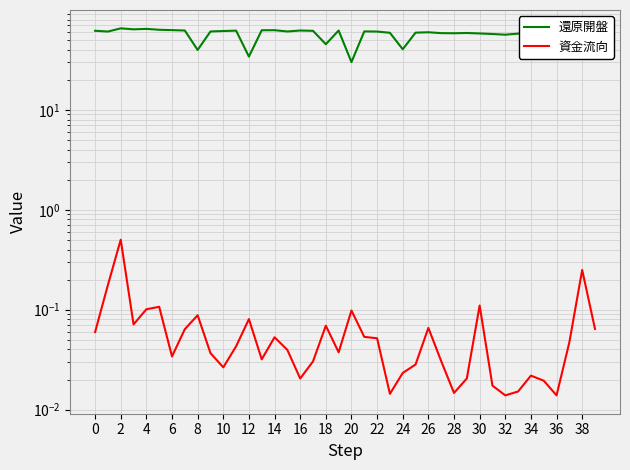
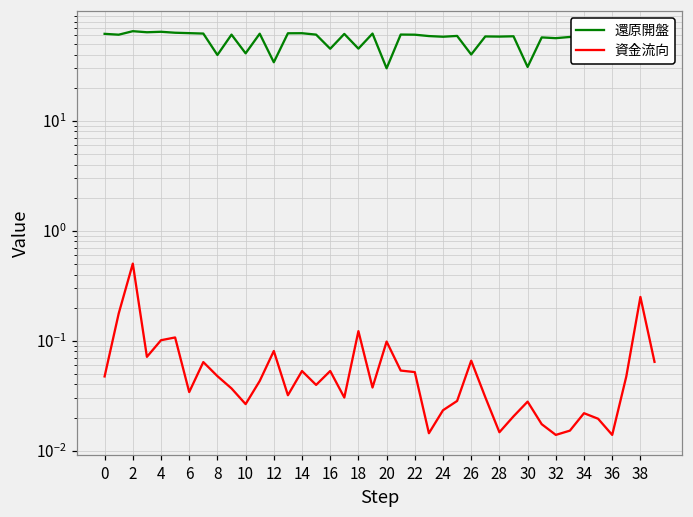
  {
    "還原開盤": {
      "0": 60,
      "2": 70,
      "4": 60,
      "6": 60,
      "8": 40,
-     "10": 60,
+     "10": 41,
      "12": 34,
      "14": 60,
-     "16": 60,
+     "16": 50,
      "18": 50,
      "20": 30,
      "22": 60,
-     "24": 40,
-     "26": 60,
+     "24": 60,
+     "26": 40,
      "28": 60,
-     "30": 60,
+     "30": 31,
      "32": 60
    },
    "資金流向": {
-     "0": 0.06,
+     "0": 0.05,
      "2": 0.5,
      "4": 0.10,
      "6": 0.034,
-     "8": 0.09,
+     "8": 0.05,
      "10": 0.027,
      "12": 0.08,
      "14": 0.05,
-     "16": 0.021,
-     "18": 0.07,
+     "16": 0.05,
+     "18": 0.12,
      "20": 0.10,
      "22": 0.05,
      "24": 0.023,
      "26": 0.07,
      "28": 0.015,
-     "30": 0.11,
+     "30": 0.028,
      "32": 0.014,
      "34": 0.022,
      "36": 0.014,
      "38": 0.25
    }
  }
